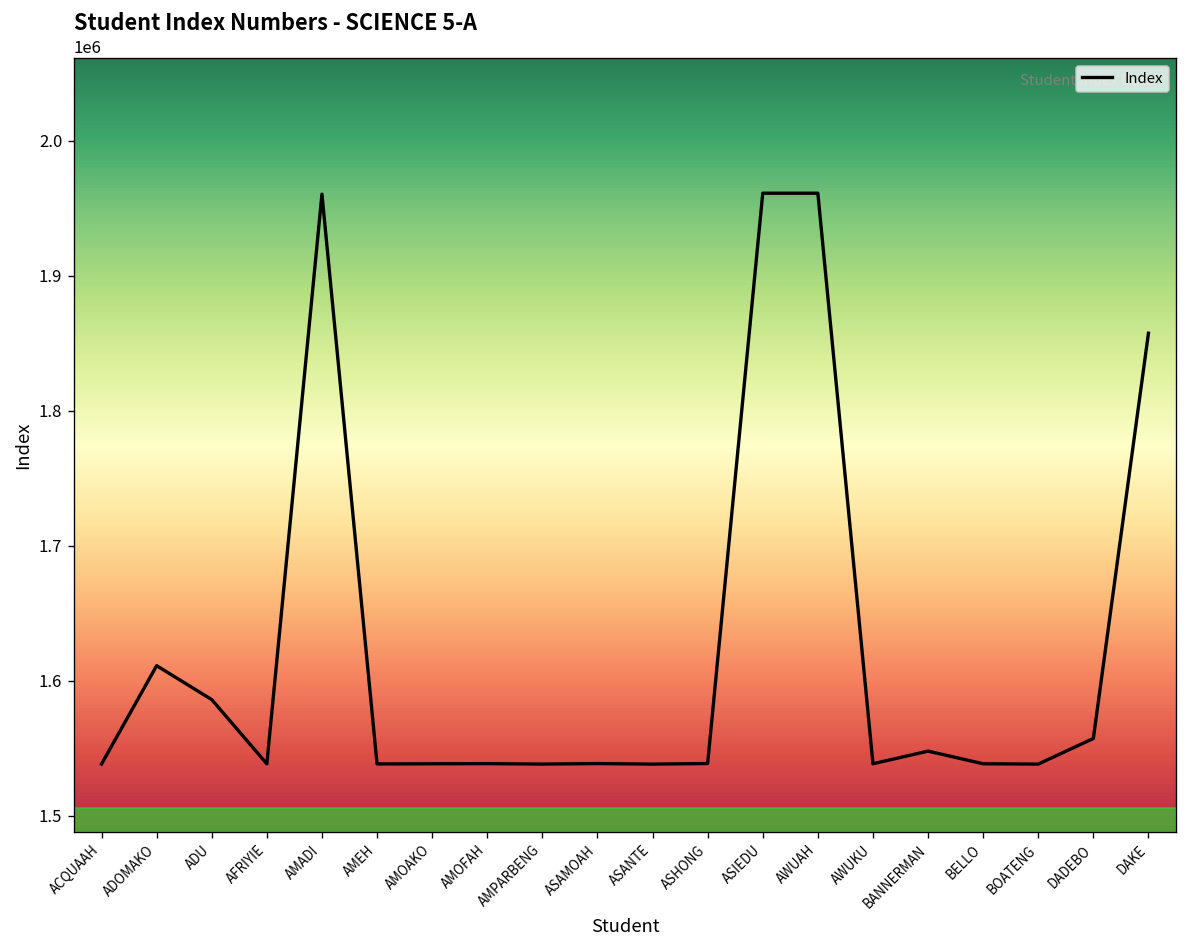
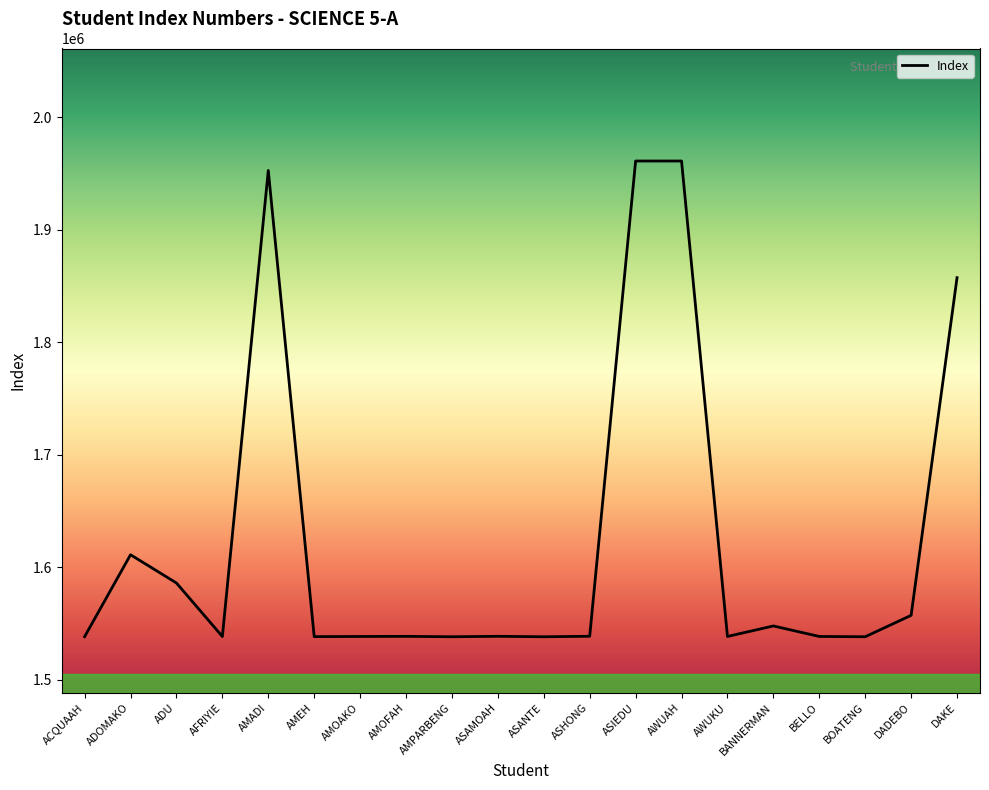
  {
    "ACQUAAH": 1538000,
    "ADOMAKO": 1611000,
    "ADU": 1586000,
    "AFRIYIE": 1538000,
-   "AMADI": 1960000,
+   "AMADI": 1953000,
    "AMEH": 1538000,
    "AMOAKO": 1539000,
    "AMOFAH": 1539000,
    "AMPARBENG": 1538000,
    "ASAMOAH": 1539000,
    "ASANTE": 1538000,
    "ASHONG": 1539000,
    "ASIEDU": 1961000,
    "AWUAH": 1961000,
    "AWUKU": 1539000,
    "BANNERMAN": 1548000,
    "BELLO": 1539000,
    "BOATENG": 1538000,
    "DADEBO": 1557000,
    "DAKE": 1857000
  }
